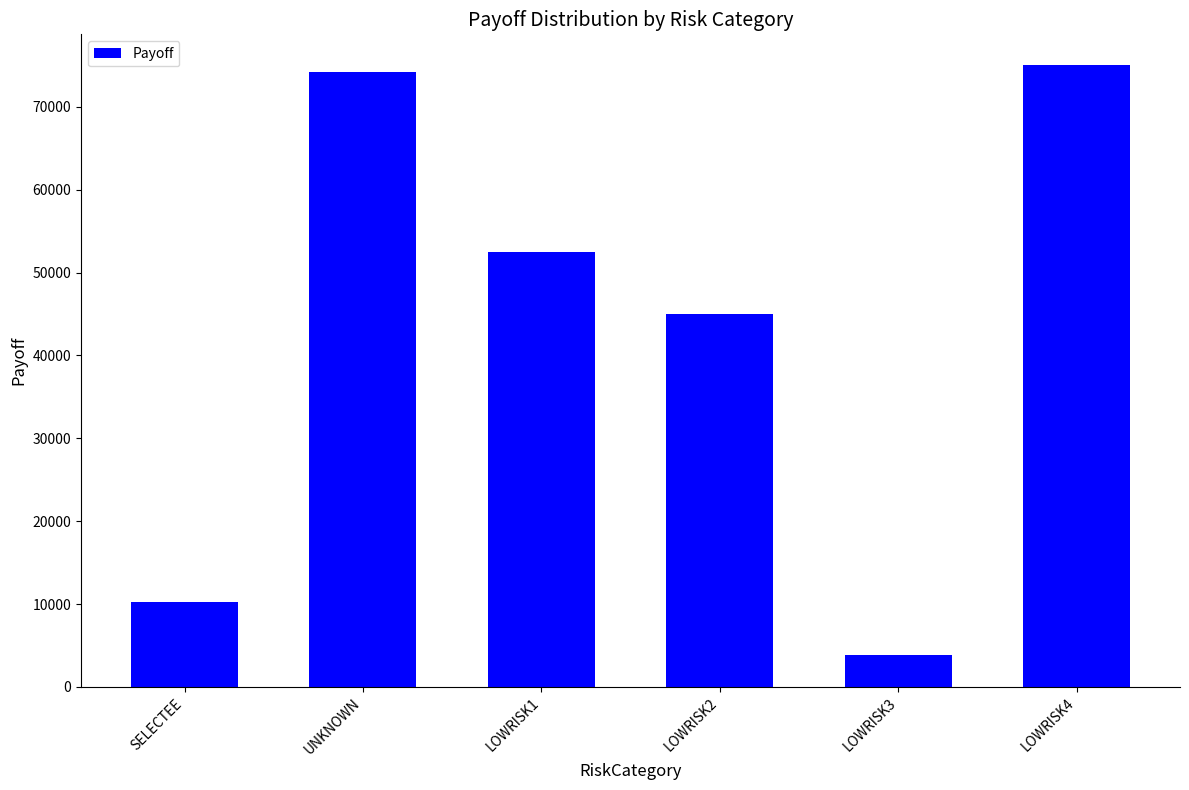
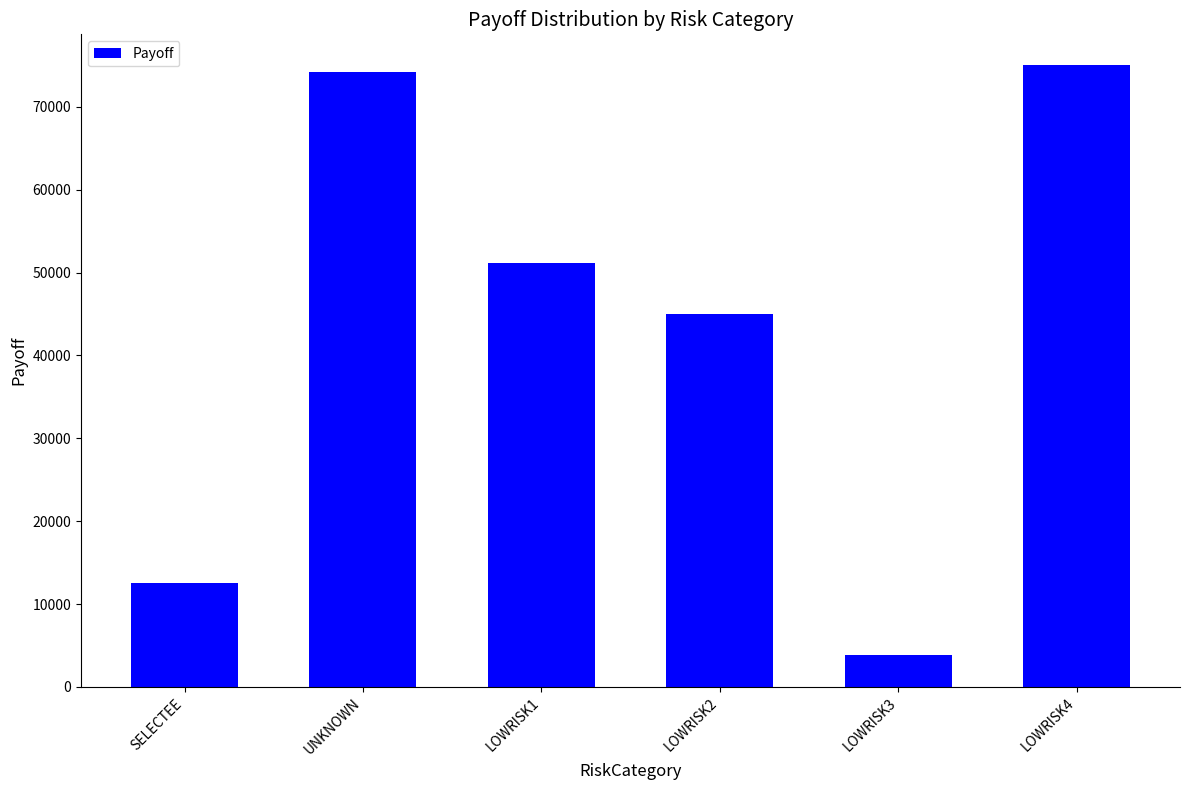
  {
-   "SELECTEE": 10000,
+   "SELECTEE": 12000,
    "UNKNOWN": 74000,
-   "LOWRISK1": 52000,
+   "LOWRISK1": 51000,
    "LOWRISK2": 45000,
    "LOWRISK3": 4000,
    "LOWRISK4": 75000
  }
